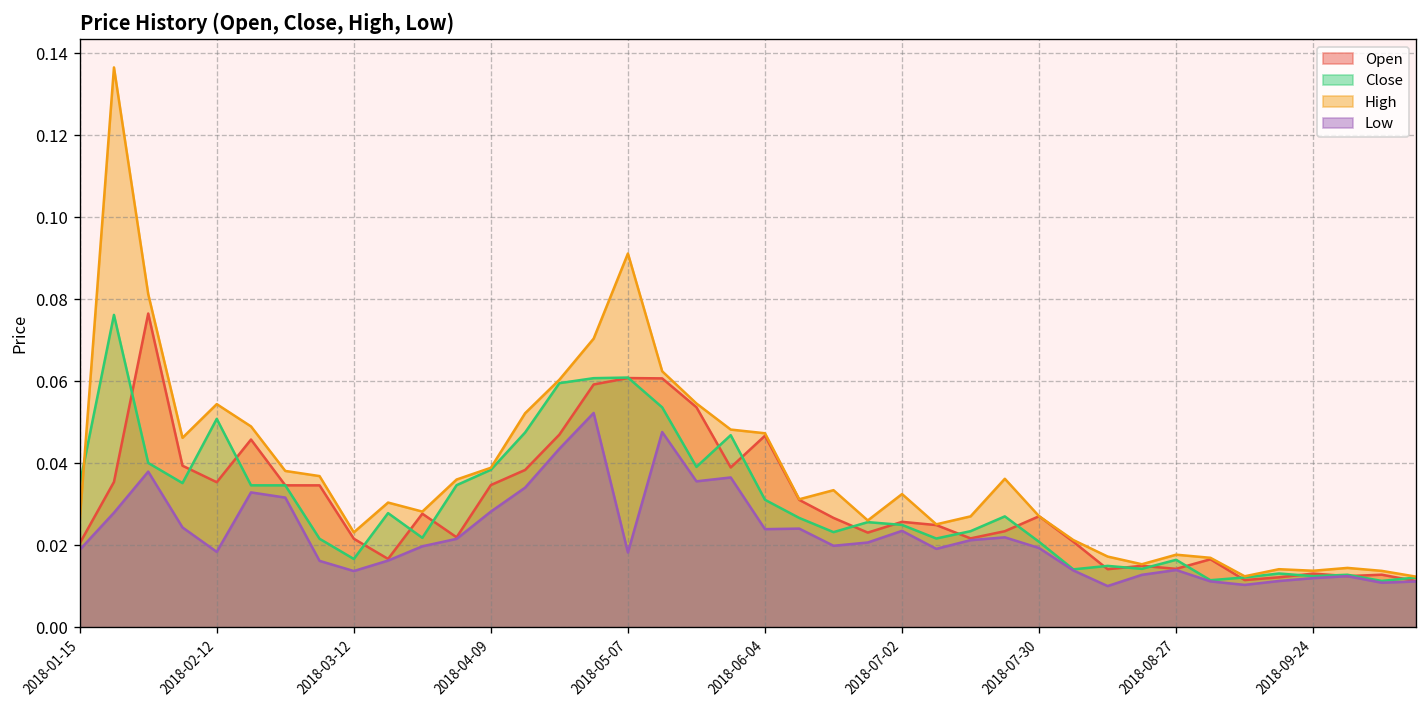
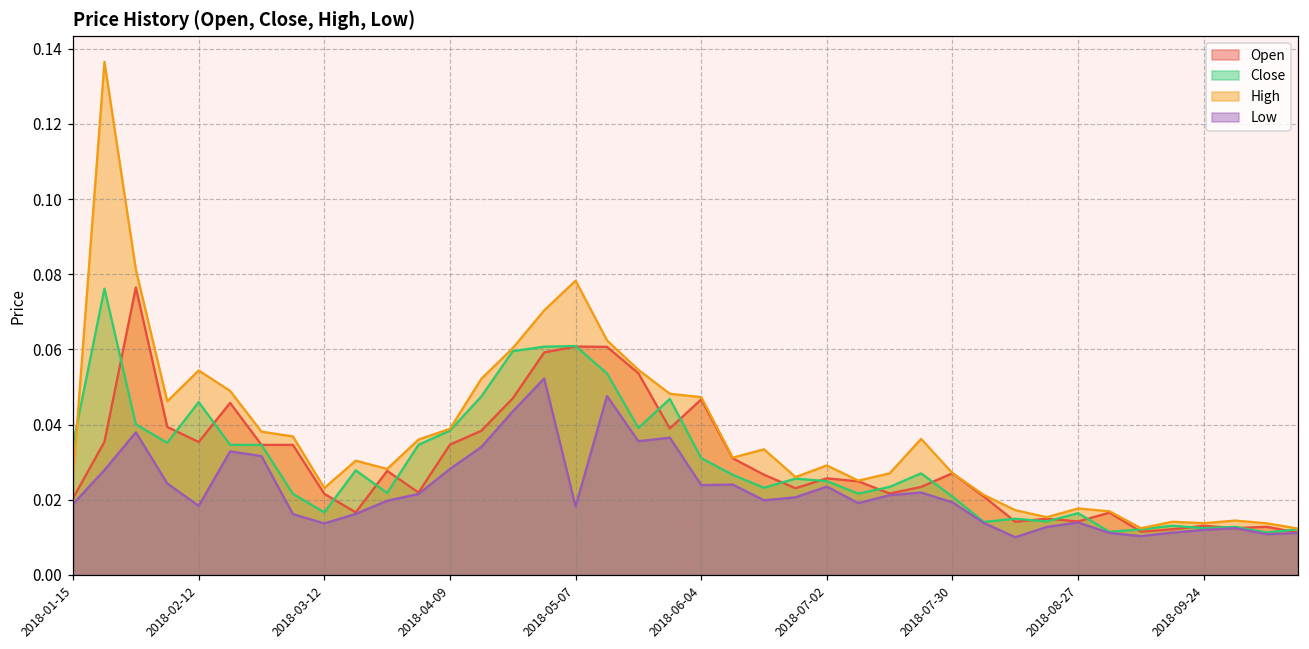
  {
    "Open": {
      "2018-01-15": 0.020,
      "2018-02-12": 0.035,
      "2018-03-12": 0.022,
      "2018-04-09": 0.035
    },
    "Close": {
      "2018-01-15": 0.035,
-     "2018-02-12": 0.051,
+     "2018-02-12": 0.046,
      "2018-03-12": 0.017,
      "2018-06-04": 0.031,
      "2018-07-30": 0.021,
      "2018-08-27": 0.016
    },
    "High": {
      "2018-01-15": 0.026,
      "2018-02-12": 0.054,
      "2018-03-12": 0.023,
-     "2018-05-07": 0.091,
-     "2018-07-02": 0.032,
+     "2018-05-07": 0.078,
+     "2018-07-02": 0.029,
      "2018-08-27": 0.018
    },
    "Low": {
      "2018-01-15": 0.019,
      "2018-02-12": 0.018,
      "2018-03-12": 0.014,
      "2018-04-09": 0.028,
      "2018-05-07": 0.018,
      "2018-06-04": 0.024,
      "2018-07-02": 0.024,
      "2018-07-30": 0.019
    }
  }
